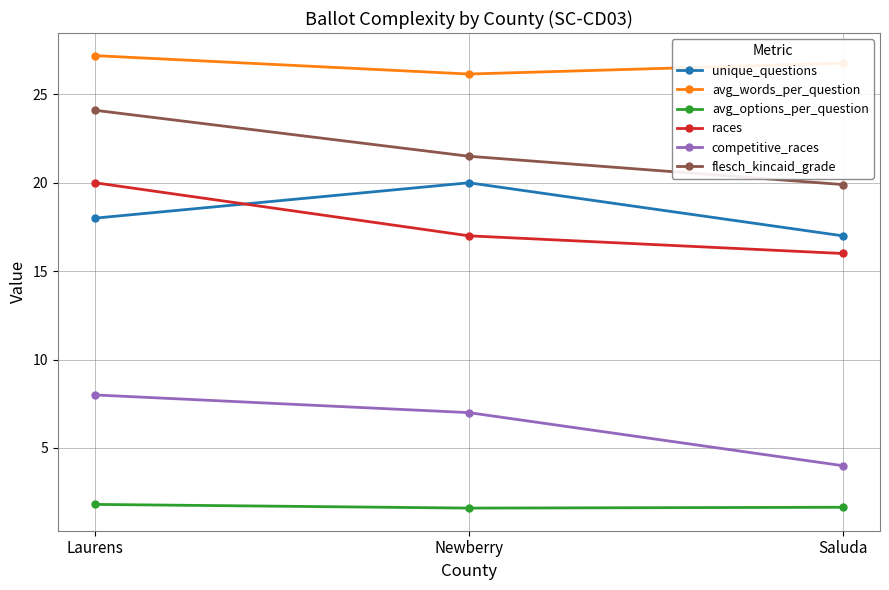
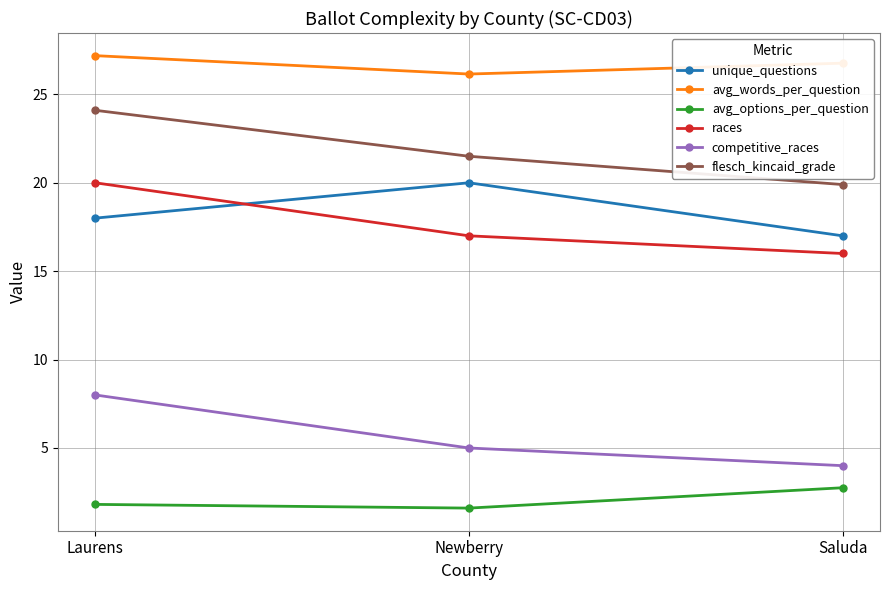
  {
    "unique_questions": {
      "Laurens": 18.0,
      "Newberry": 20.0,
      "Saluda": 17.0
    },
    "avg_words_per_question": {
      "Laurens": 27.2,
      "Newberry": 26.2
    },
    "avg_options_per_question": {
      "Laurens": 1.8,
      "Newberry": 1.6,
-     "Saluda": 1.6
+     "Saluda": 2.8
    },
    "races": {
      "Laurens": 20.0,
      "Newberry": 17.0,
      "Saluda": 16.0
    },
    "competitive_races": {
      "Laurens": 8,
-     "Newberry": 7,
+     "Newberry": 5,
      "Saluda": 4
    },
    "flesch_kincaid_grade": {
      "Laurens": 24.1,
      "Newberry": 21.5,
      "Saluda": 19.9
    }
  }
